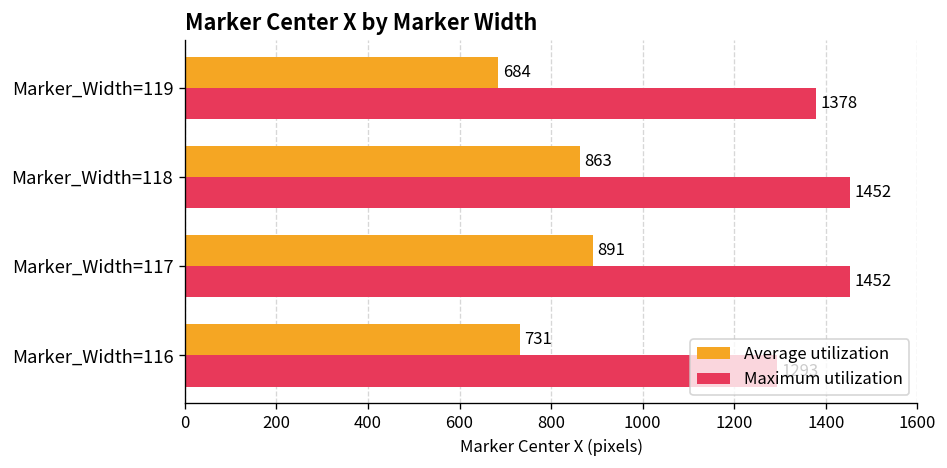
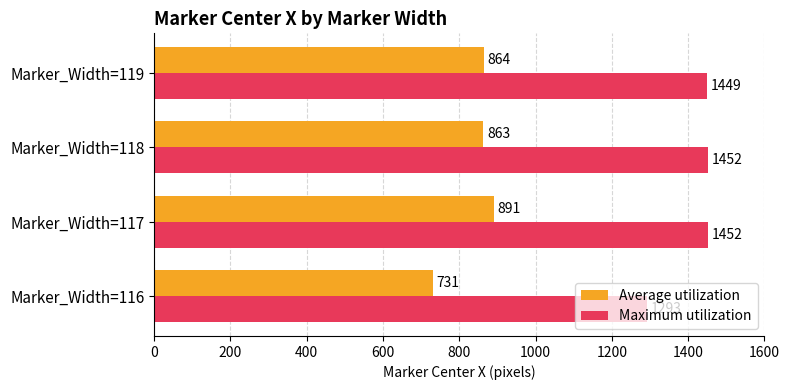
  {
    "Average utilization": {
-     "Marker_Width=119": 684,
+     "Marker_Width=119": 864,
      "Marker_Width=118": 863,
      "Marker_Width=117": 891,
      "Marker_Width=116": 731
    },
    "Maximum utilization": {
-     "Marker_Width=119": 1378,
+     "Marker_Width=119": 1449,
      "Marker_Width=118": 1452,
      "Marker_Width=117": 1452
    }
  }
